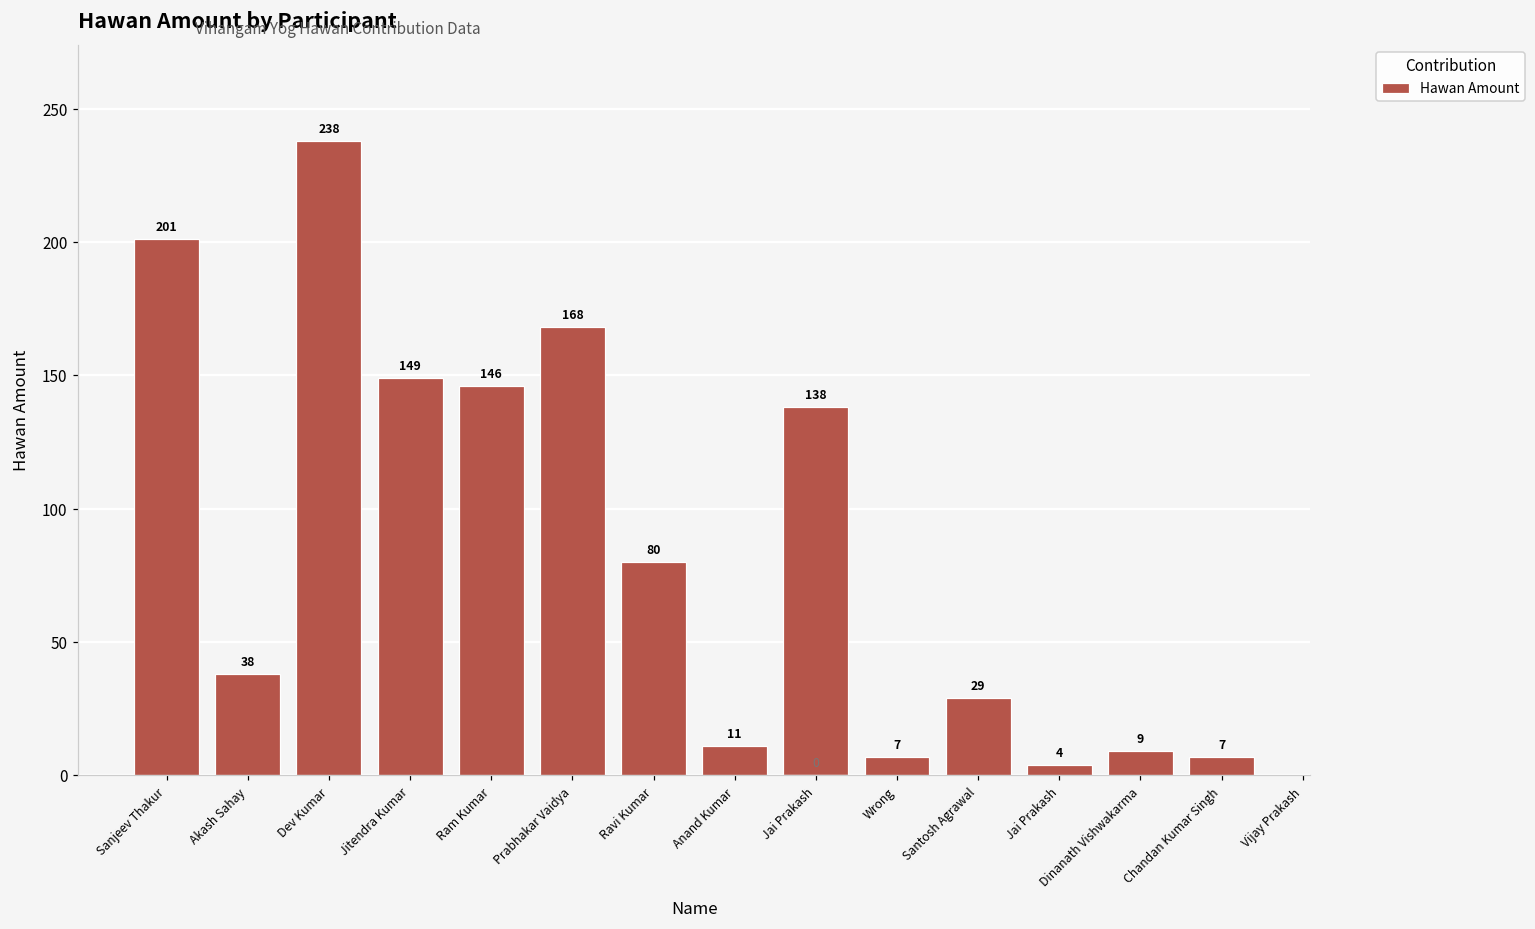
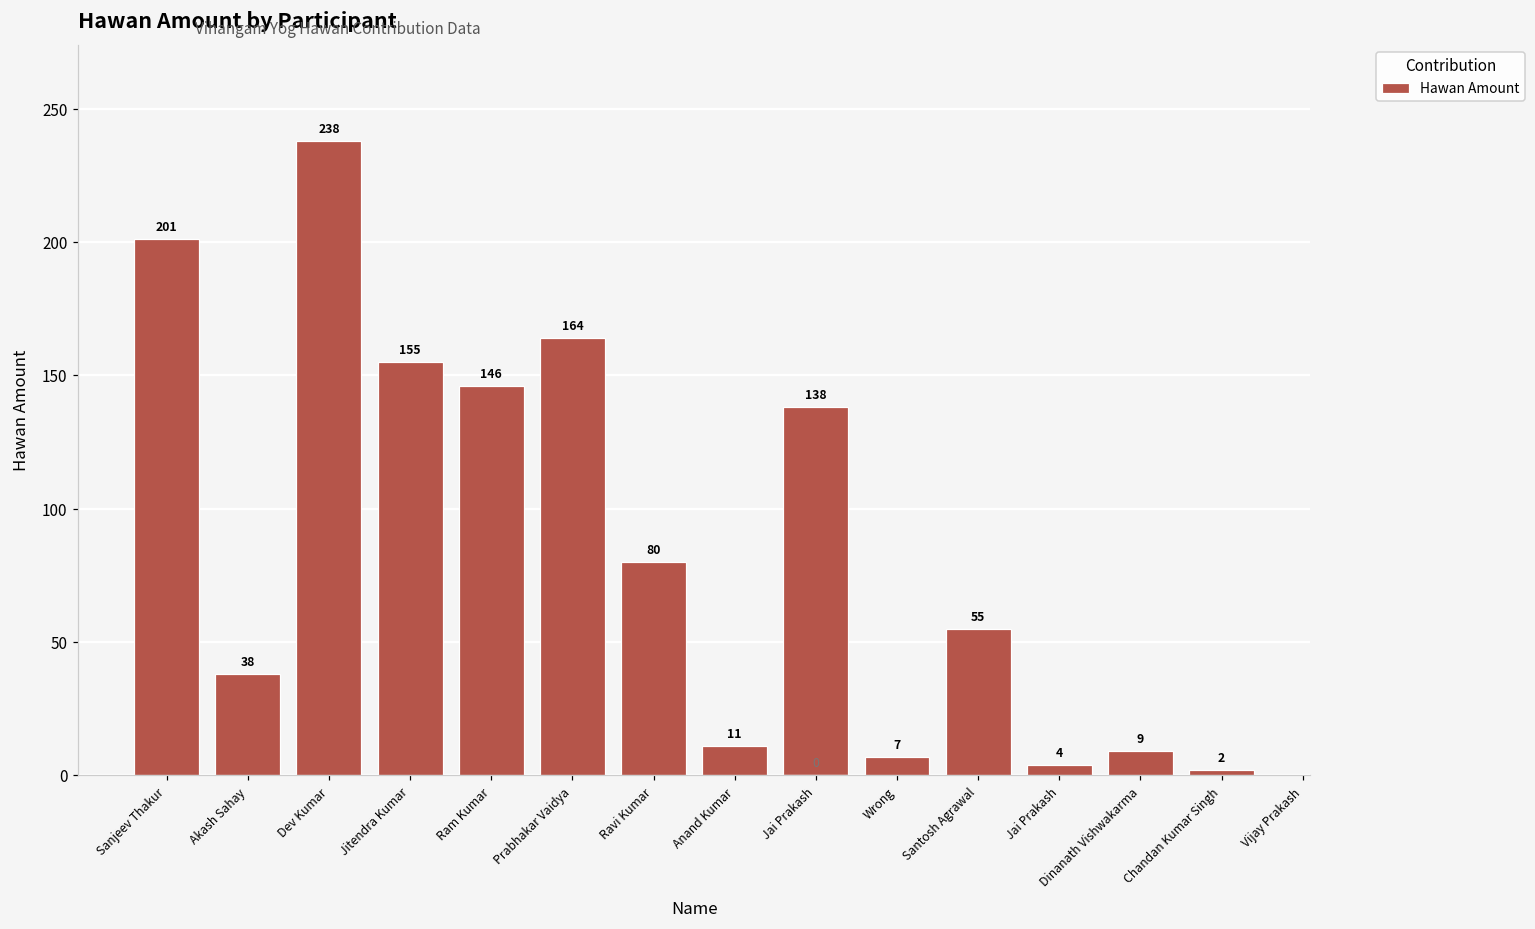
  {
    "Sanjeev Thakur": 201,
    "Akash Sahay": 38,
    "Dev Kumar": 238,
-   "Jitendra Kumar": 149,
+   "Jitendra Kumar": 155,
    "Ram Kumar": 146,
-   "Prabhakar Vaidya": 168,
+   "Prabhakar Vaidya": 164,
    "Ravi Kumar": 80,
    "Anand Kumar": 11,
    "Wrong": 7,
-   "Santosh Agrawal": 29,
+   "Santosh Agrawal": 55,
    "Dinanath Vishwakarma": 9,
-   "Chandan Kumar Singh": 7
+   "Chandan Kumar Singh": 2
  }
